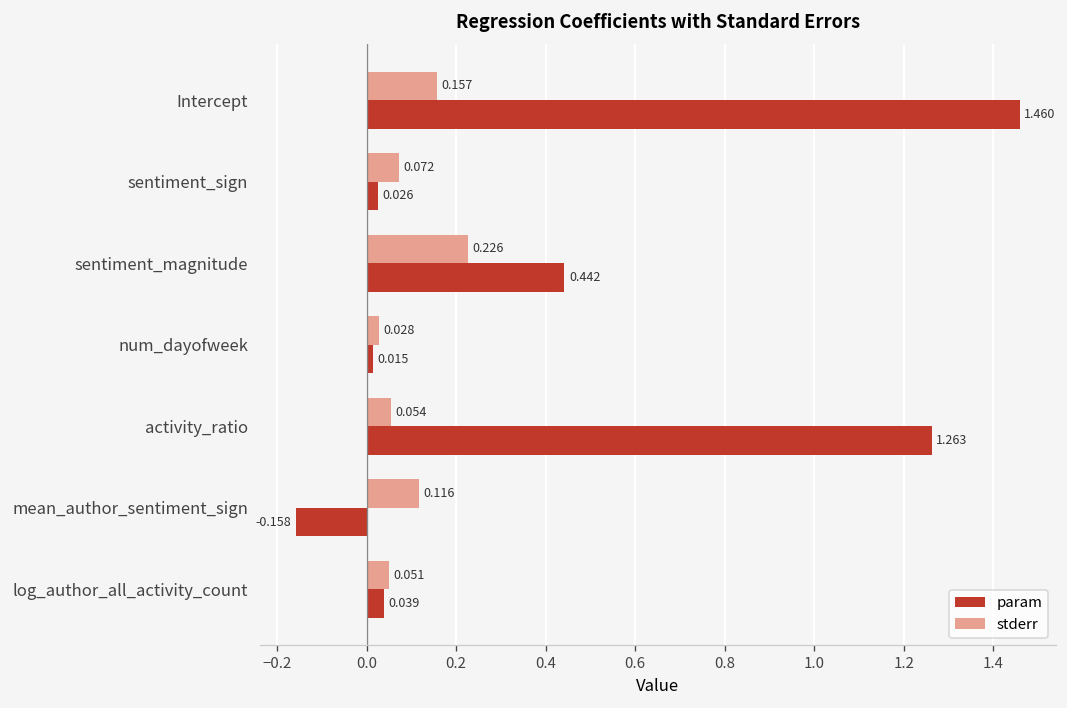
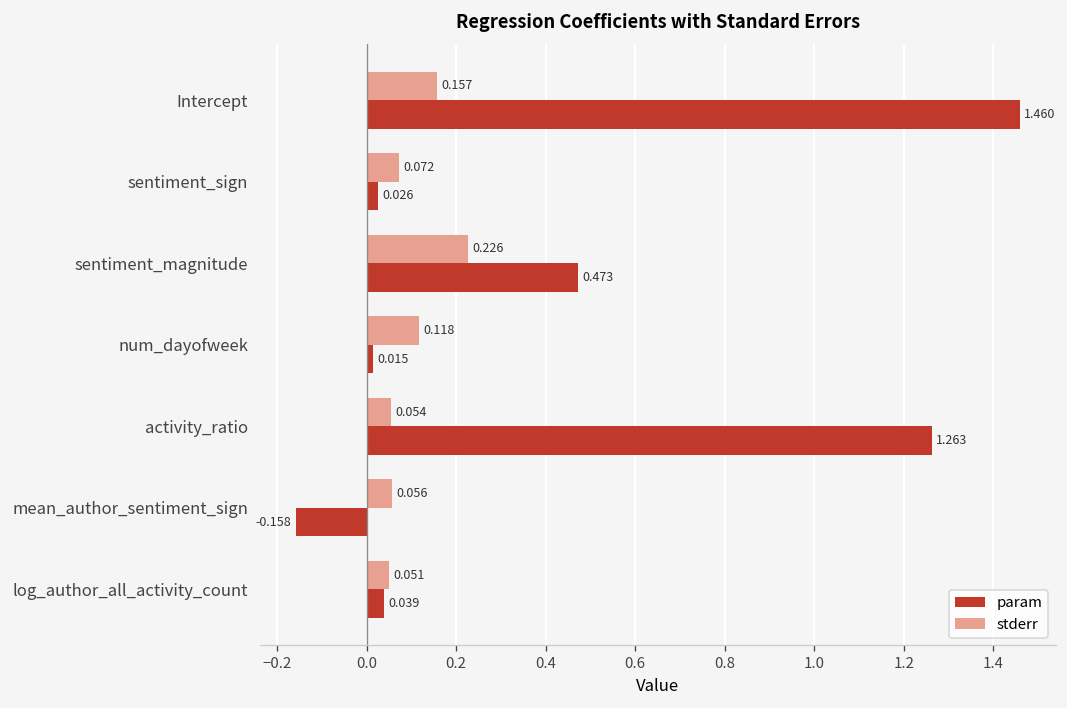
  {
    "param": {
      "Intercept": 1.460,
      "sentiment_sign": 0.026,
-     "sentiment_magnitude": 0.442,
+     "sentiment_magnitude": 0.473,
      "num_dayofweek": 0.015,
      "activity_ratio": 1.263,
      "mean_author_sentiment_sign": -0.158,
      "log_author_all_activity_count": 0.039
    },
    "stderr": {
      "Intercept": 0.157,
      "sentiment_sign": 0.072,
      "sentiment_magnitude": 0.226,
-     "num_dayofweek": 0.028,
+     "num_dayofweek": 0.118,
      "activity_ratio": 0.054,
-     "mean_author_sentiment_sign": 0.116,
+     "mean_author_sentiment_sign": 0.056,
      "log_author_all_activity_count": 0.051
    }
  }
